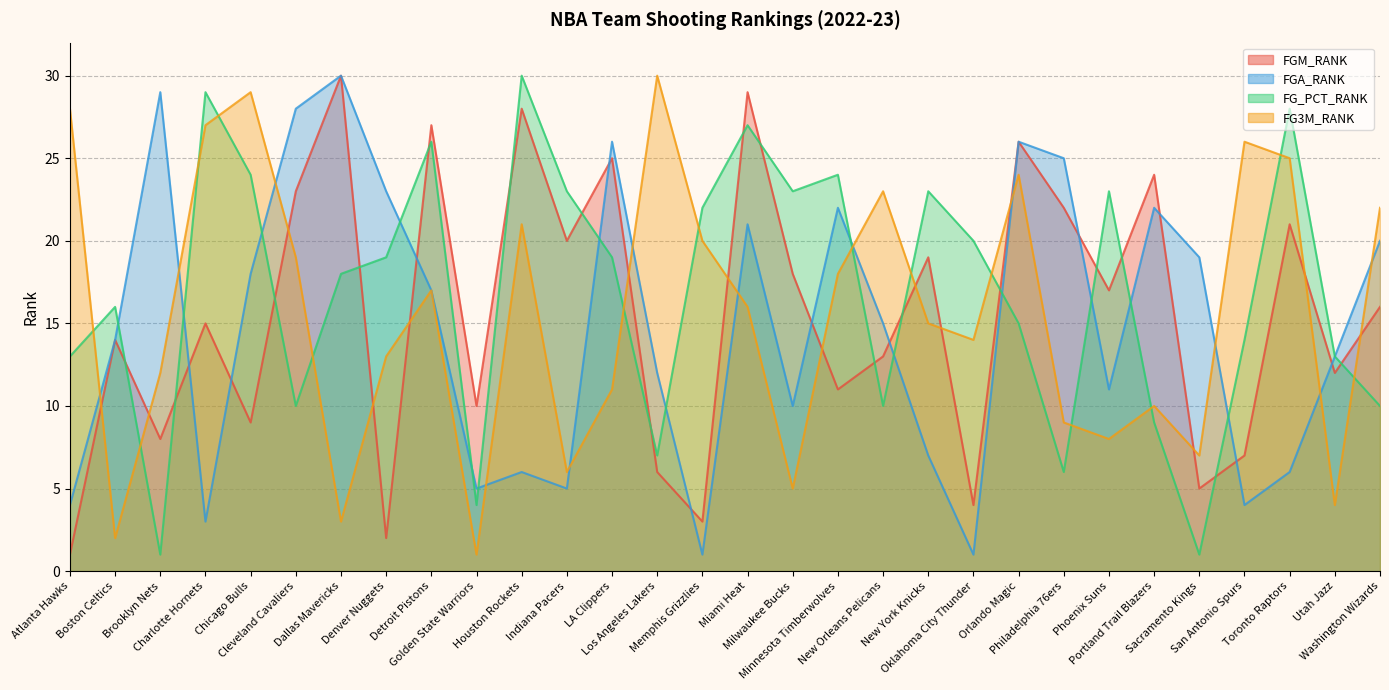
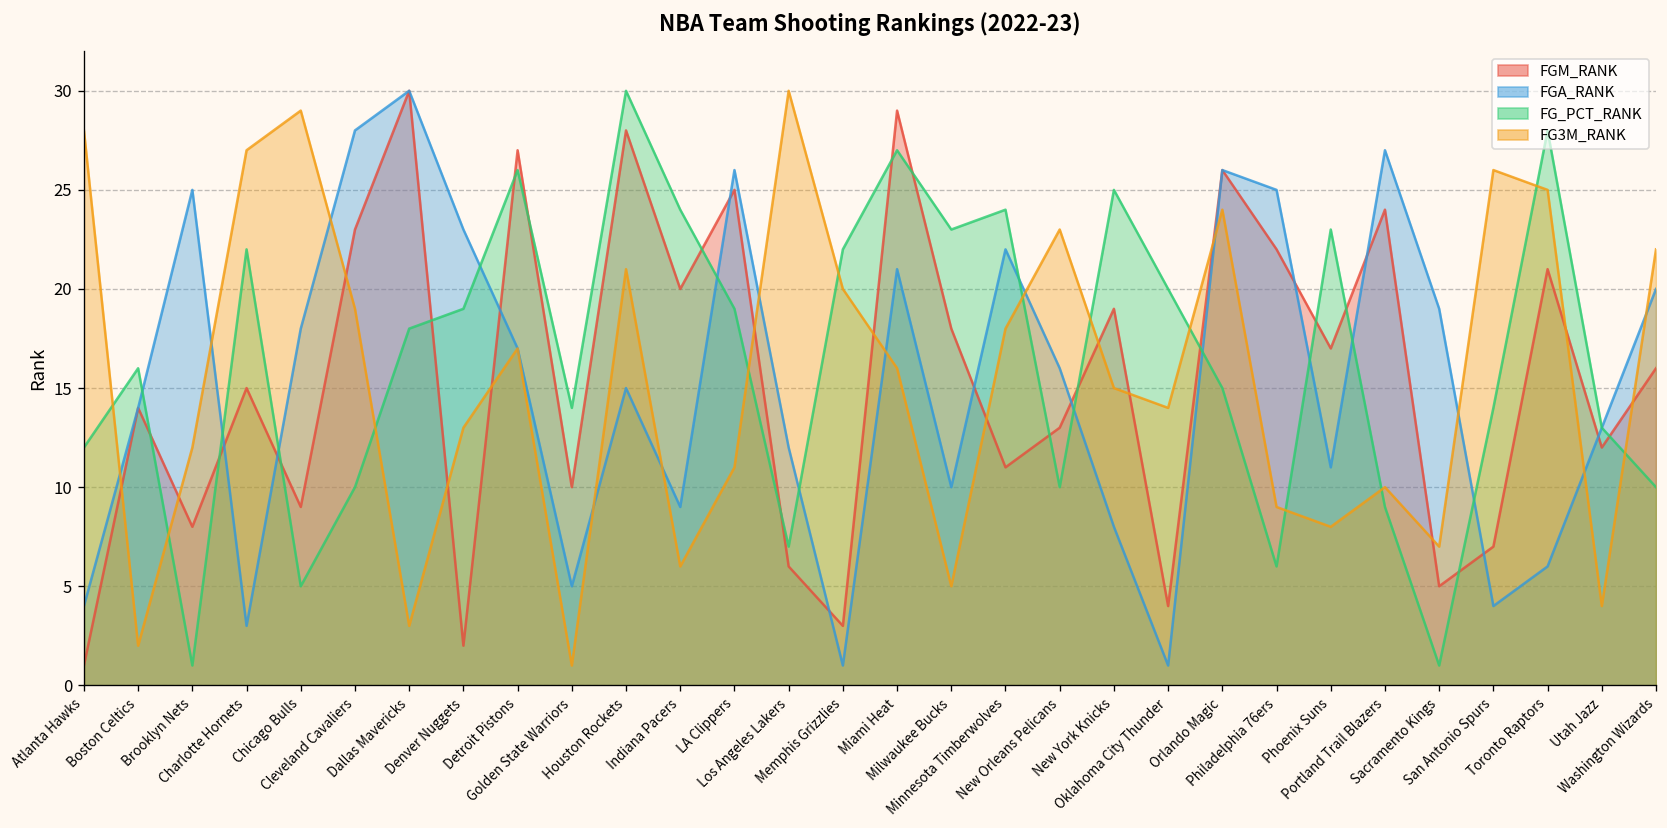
  {
    "FGA_RANK": {
      "Atlanta Hawks": 4,
-     "Brooklyn Nets": 29,
+     "Brooklyn Nets": 25,
      "Charlotte Hornets": 3,
      "Chicago Bulls": 18,
      "Cleveland Cavaliers": 28,
      "Denver Nuggets": 23,
      "Golden State Warriors": 5,
-     "Houston Rockets": 6,
-     "Indiana Pacers": 5,
+     "Houston Rockets": 15,
+     "Indiana Pacers": 9,
      "LA Clippers": 26,
      "Los Angeles Lakers": 12,
      "Memphis Grizzlies": 1,
      "Miami Heat": 21,
      "Milwaukee Bucks": 10,
      "Minnesota Timberwolves": 22,
-     "New Orleans Pelicans": 15,
-     "New York Knicks": 7,
+     "New Orleans Pelicans": 16,
+     "New York Knicks": 8,
      "Oklahoma City Thunder": 1,
      "Philadelphia 76ers": 25,
      "Phoenix Suns": 11,
-     "Portland Trail Blazers": 22,
+     "Portland Trail Blazers": 27,
      "Sacramento Kings": 19,
      "San Antonio Spurs": 4,
      "Toronto Raptors": 6,
      "Washington Wizards": 20
    },
    "FG_PCT_RANK": {
-     "Atlanta Hawks": 13,
+     "Atlanta Hawks": 12,
      "Boston Celtics": 16,
      "Brooklyn Nets": 1,
-     "Charlotte Hornets": 29,
-     "Chicago Bulls": 24,
+     "Charlotte Hornets": 22,
+     "Chicago Bulls": 5,
      "Cleveland Cavaliers": 10,
      "Dallas Mavericks": 18,
      "Denver Nuggets": 19,
      "Detroit Pistons": 26,
-     "Golden State Warriors": 4,
+     "Golden State Warriors": 14,
      "Houston Rockets": 30,
-     "Indiana Pacers": 23,
+     "Indiana Pacers": 24,
      "LA Clippers": 19,
      "Los Angeles Lakers": 7,
      "Memphis Grizzlies": 22,
      "Miami Heat": 27,
      "Milwaukee Bucks": 23,
      "Minnesota Timberwolves": 24,
      "New Orleans Pelicans": 10,
-     "New York Knicks": 23,
+     "New York Knicks": 25,
      "Oklahoma City Thunder": 20,
      "Orlando Magic": 15,
      "Philadelphia 76ers": 6,
      "Phoenix Suns": 23,
      "Portland Trail Blazers": 9,
      "Sacramento Kings": 1,
      "San Antonio Spurs": 14,
      "Washington Wizards": 10
    }
  }
